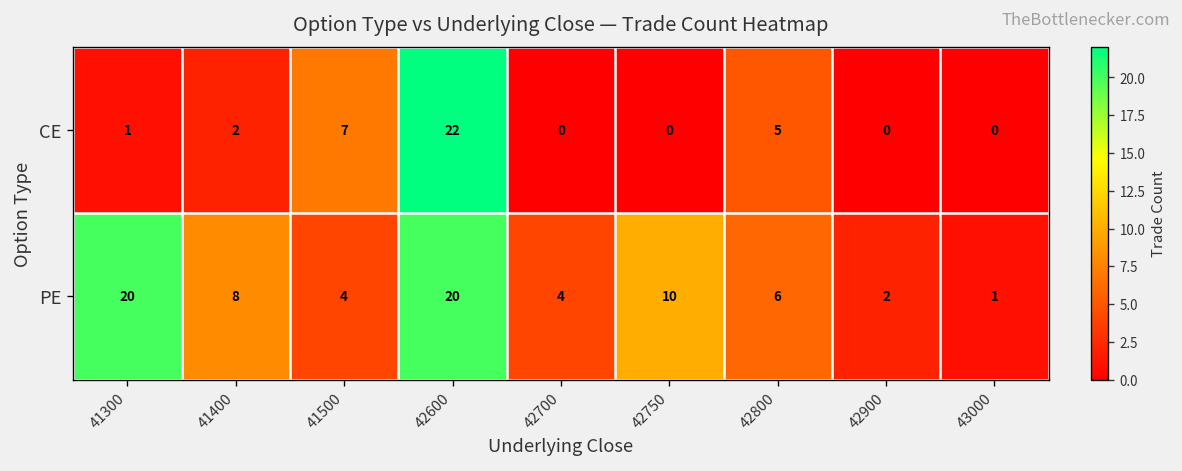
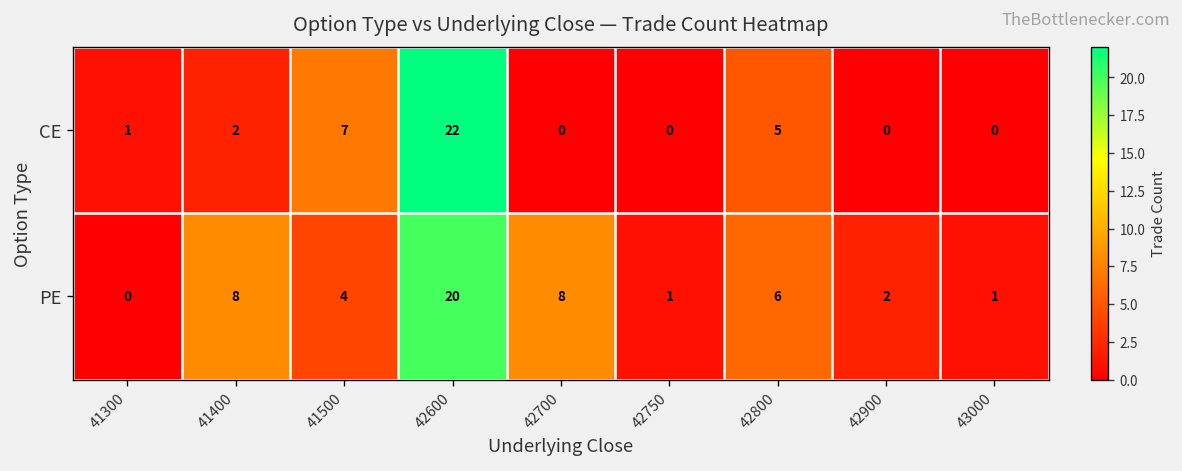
  {
    "CE": {
      "41300": 1,
      "41400": 2,
      "41500": 7,
      "42600": 22,
      "42700": 0,
      "42750": 0,
      "42800": 5,
      "42900": 0,
      "43000": 0
    },
    "PE": {
-     "41300": 20,
+     "41300": 0,
      "41400": 8,
      "41500": 4,
      "42600": 20,
-     "42700": 4,
-     "42750": 10,
+     "42700": 8,
+     "42750": 1,
      "42800": 6,
      "42900": 2,
      "43000": 1
    }
  }
